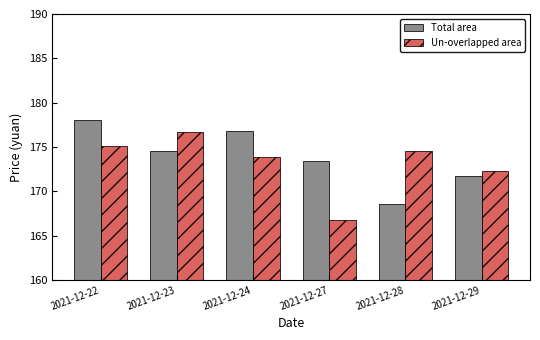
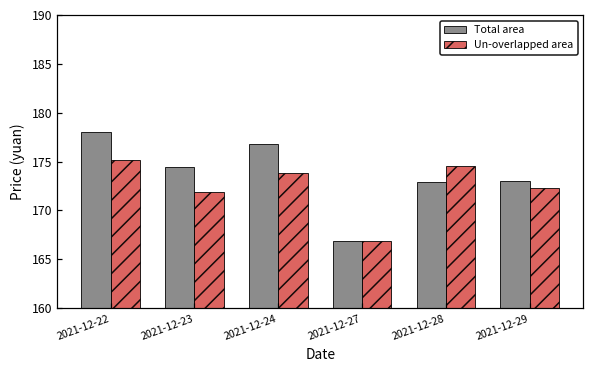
  {
    "Total area": {
      "2021-12-22": 178,
      "2021-12-23": 175,
      "2021-12-24": 177,
-     "2021-12-27": 173,
-     "2021-12-28": 169,
-     "2021-12-29": 172
+     "2021-12-27": 167,
+     "2021-12-28": 173,
+     "2021-12-29": 173
    },
    "Un-overlapped area": {
      "2021-12-22": 175,
-     "2021-12-23": 177,
+     "2021-12-23": 172,
      "2021-12-24": 174,
      "2021-12-27": 167,
      "2021-12-28": 175,
      "2021-12-29": 172
    }
  }
